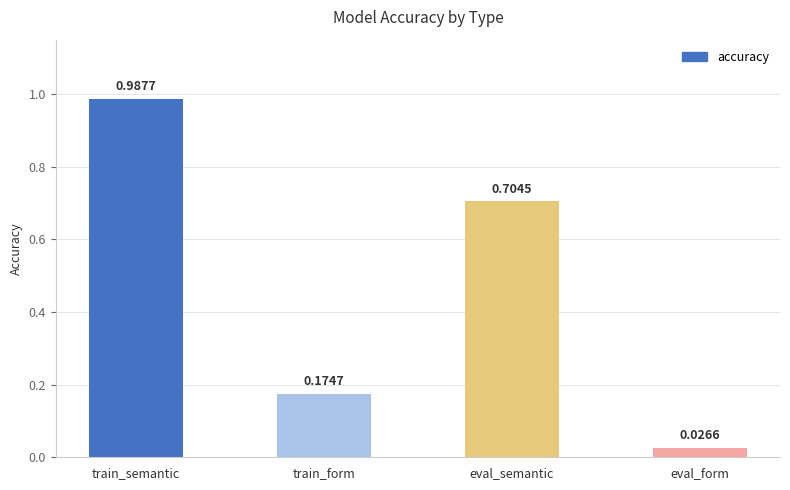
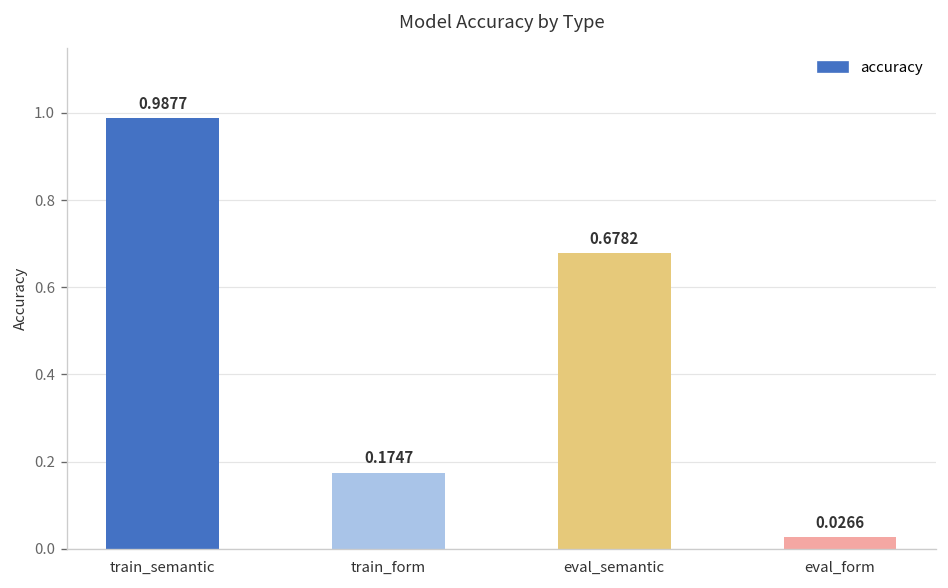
  {
    "train_semantic": 0.9877,
    "train_form": 0.1747,
-   "eval_semantic": 0.7045,
+   "eval_semantic": 0.6782,
    "eval_form": 0.0266
  }
